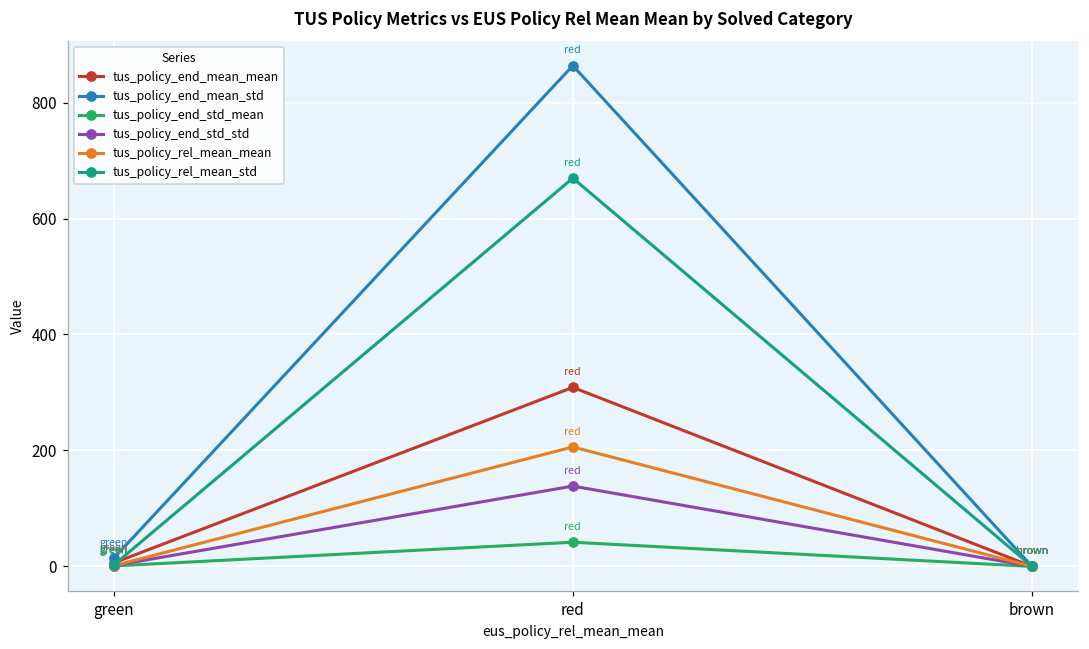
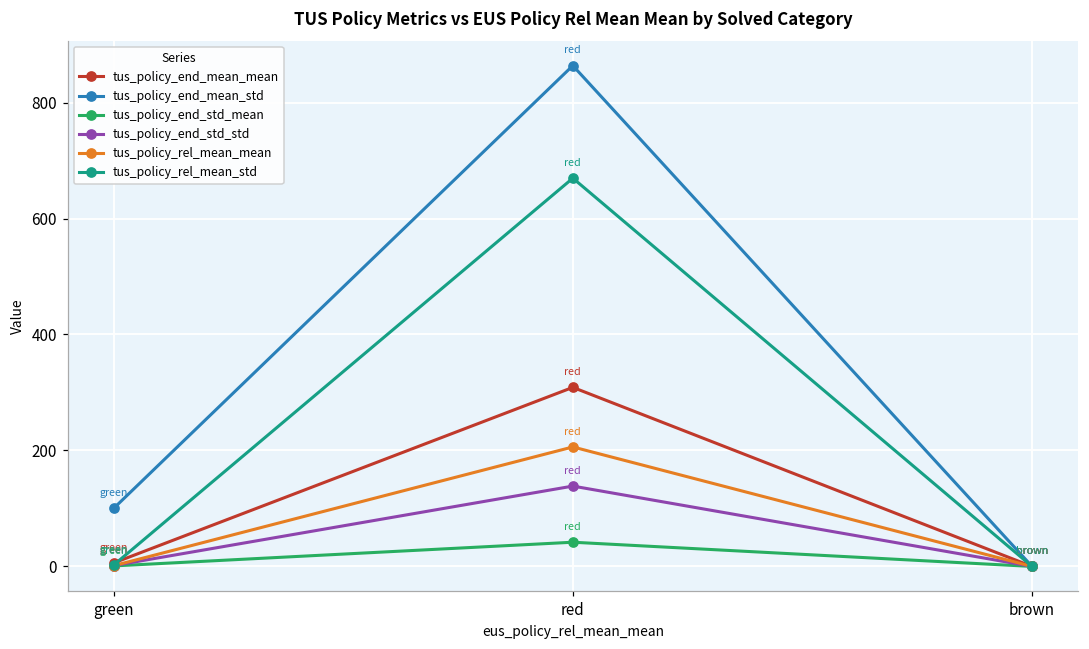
  {
    "tus_policy_end_mean_mean": {
      "red": 310
    },
    "tus_policy_end_mean_std": {
-     "green": 10,
+     "green": 100,
      "red": 860
    },
    "tus_policy_end_std_std": {
      "red": 140
    },
    "tus_policy_rel_mean_mean": {
      "red": 210
    }
  }
